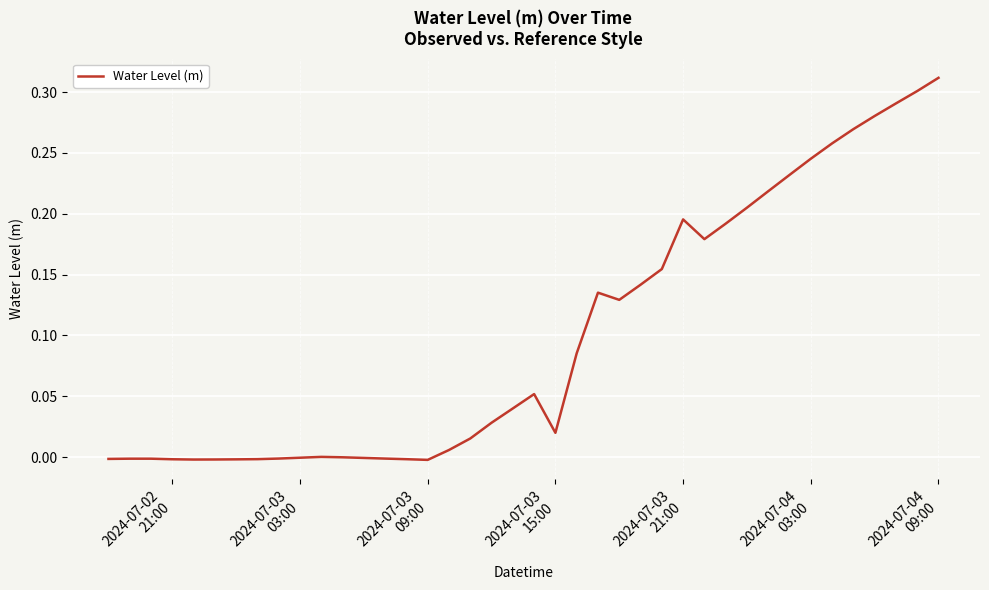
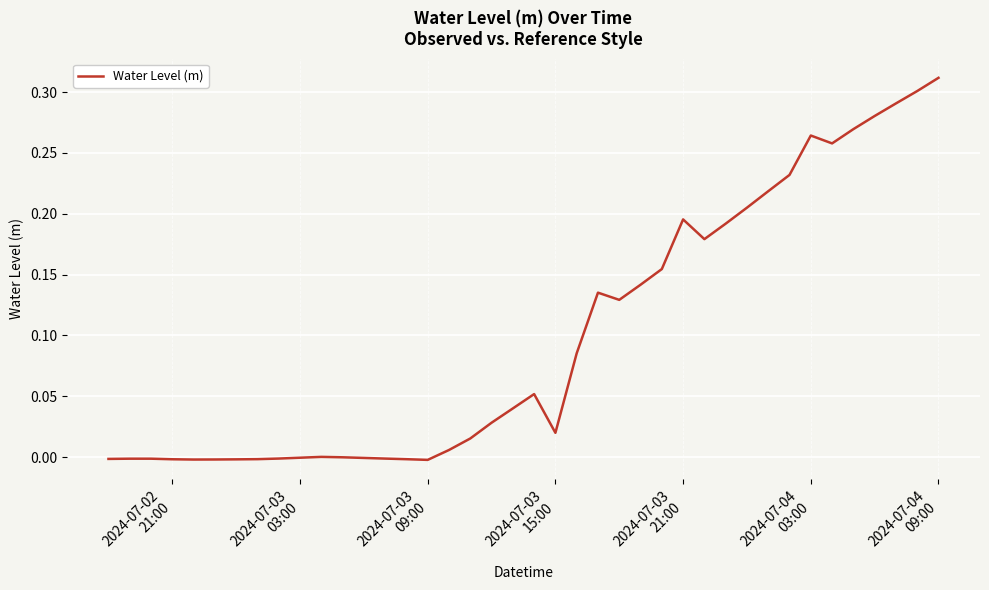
  {
    "2024-07-02 21:00": -0.002,
    "2024-07-03 03:00": -0.001,
    "2024-07-03 09:00": -0.002,
    "2024-07-03 15:00": 0.020,
    "2024-07-03 21:00": 0.195,
-   "2024-07-04 03:00": 0.245,
+   "2024-07-04 03:00": 0.264,
    "2024-07-04 09:00": 0.312
  }
